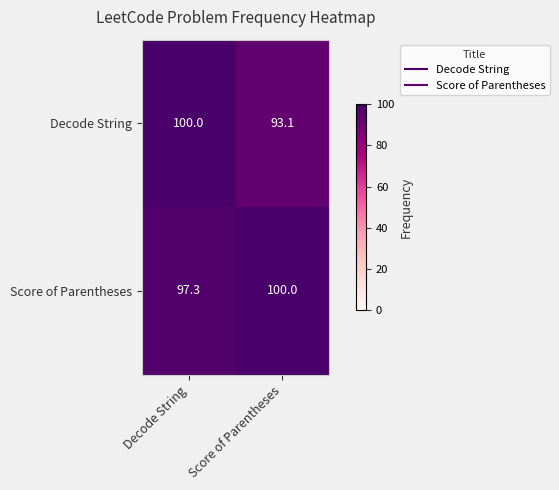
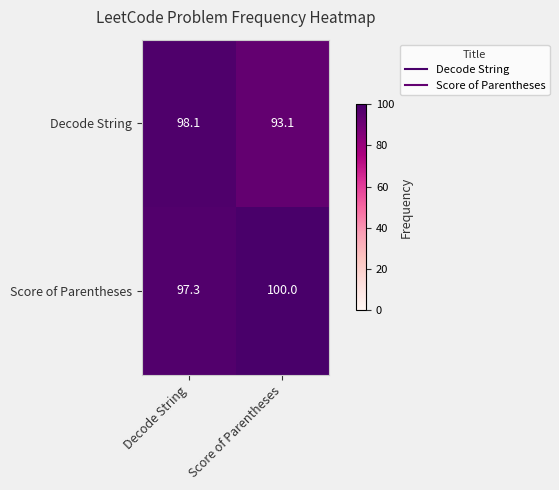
  {
    "Decode String": {
-     "Decode String": 100.0,
+     "Decode String": 98.1,
      "Score of Parentheses": 93.1
    },
    "Score of Parentheses": {
      "Decode String": 97.3,
      "Score of Parentheses": 100.0
    }
  }
